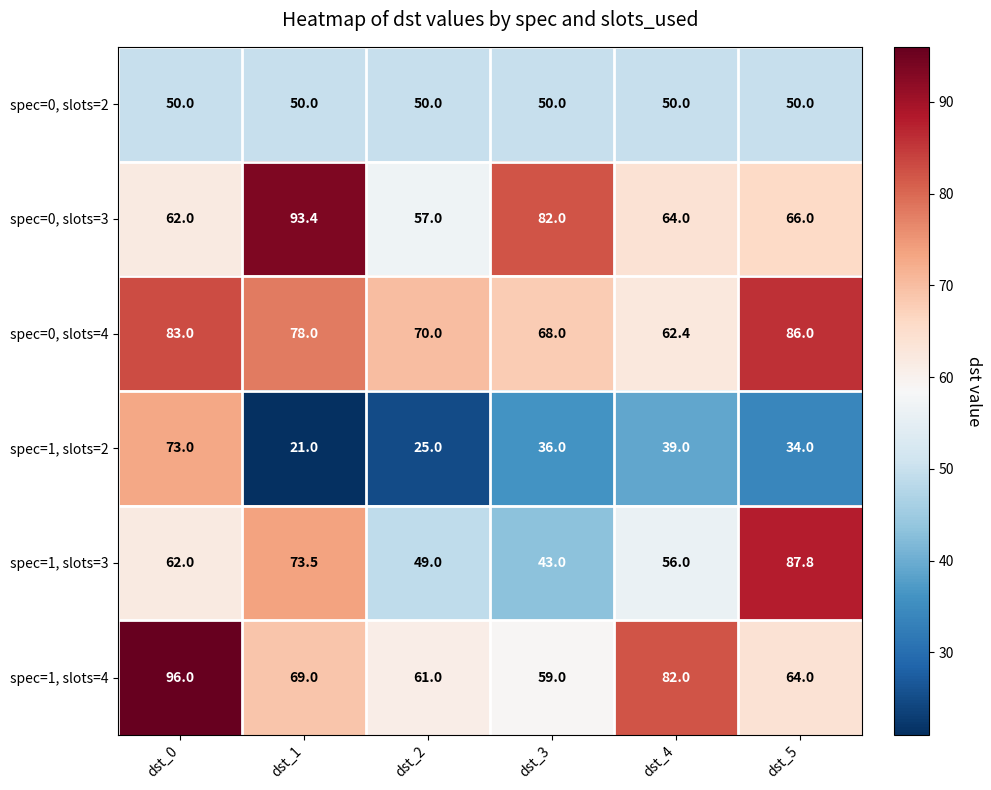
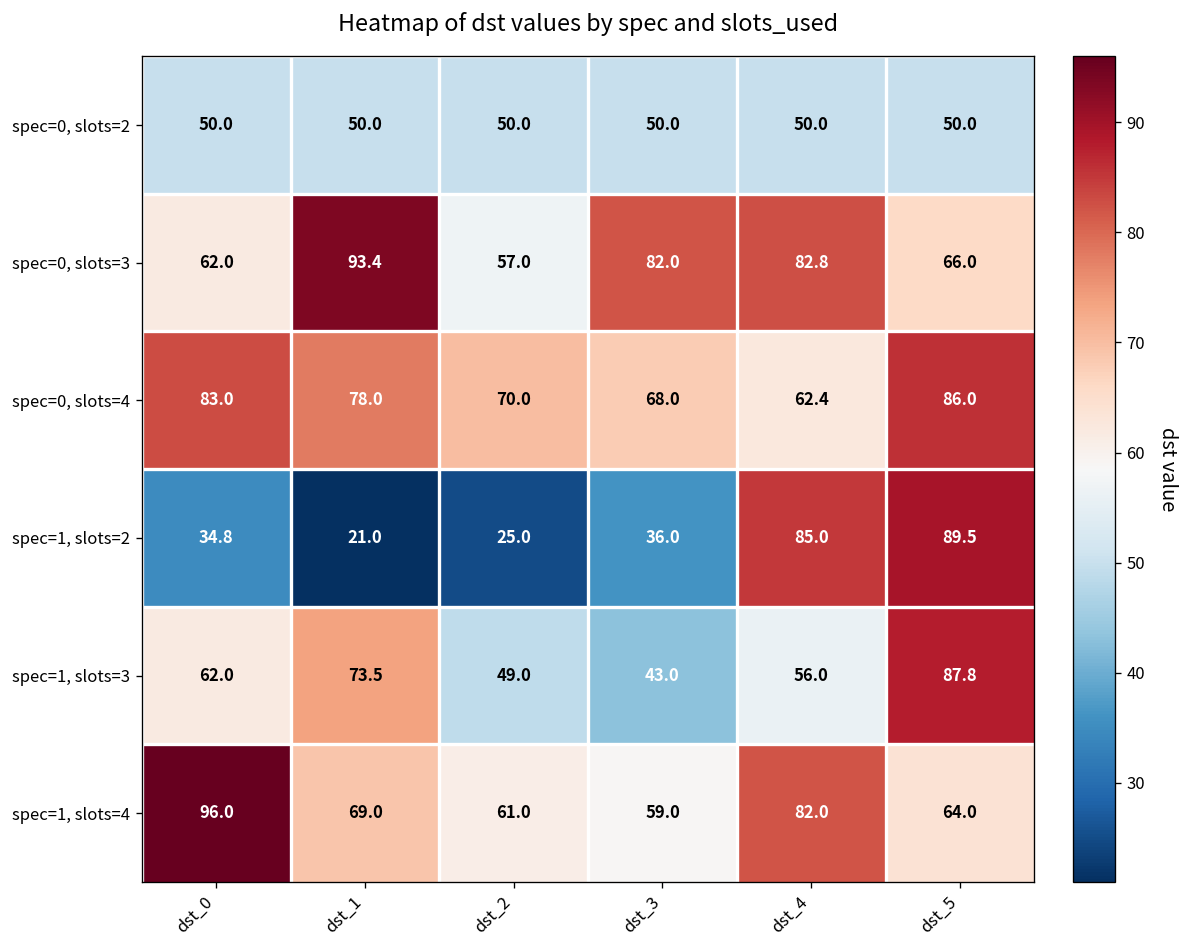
  {
    "spec=0, slots=2": {
      "dst_0": 50.0,
      "dst_1": 50.0,
      "dst_2": 50.0,
      "dst_3": 50.0,
      "dst_4": 50.0,
      "dst_5": 50.0
    },
    "spec=0, slots=3": {
      "dst_0": 62.0,
      "dst_1": 93.4,
      "dst_2": 57.0,
      "dst_3": 82.0,
-     "dst_4": 64.0,
+     "dst_4": 82.8,
      "dst_5": 66.0
    },
    "spec=0, slots=4": {
      "dst_0": 83.0,
      "dst_1": 78.0,
      "dst_2": 70.0,
      "dst_3": 68.0,
      "dst_4": 62.4,
      "dst_5": 86.0
    },
    "spec=1, slots=2": {
-     "dst_0": 73.0,
+     "dst_0": 34.8,
      "dst_1": 21.0,
      "dst_2": 25.0,
      "dst_3": 36.0,
-     "dst_4": 39.0,
-     "dst_5": 34.0
+     "dst_4": 85.0,
+     "dst_5": 89.5
    },
    "spec=1, slots=3": {
      "dst_0": 62.0,
      "dst_1": 73.5,
      "dst_2": 49.0,
      "dst_3": 43.0,
      "dst_4": 56.0,
      "dst_5": 87.8
    },
    "spec=1, slots=4": {
      "dst_0": 96.0,
      "dst_1": 69.0,
      "dst_2": 61.0,
      "dst_3": 59.0,
      "dst_4": 82.0,
      "dst_5": 64.0
    }
  }
